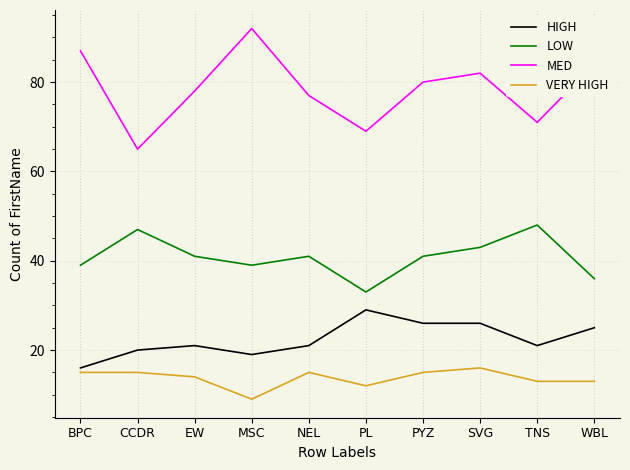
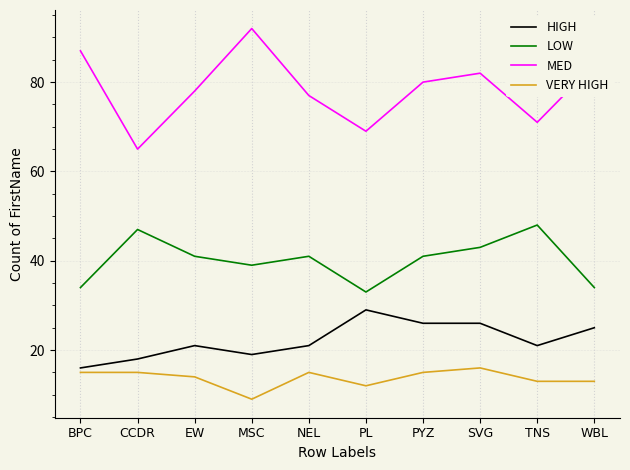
  {
    "HIGH": {
      "BPC": 16,
-     "CCDR": 20,
+     "CCDR": 18,
      "EW": 21,
      "MSC": 19,
      "NEL": 21,
      "PL": 29,
      "PYZ": 26,
      "SVG": 26,
      "TNS": 21,
      "WBL": 25
    },
    "LOW": {
-     "BPC": 39,
+     "BPC": 34,
      "CCDR": 47,
      "EW": 41,
      "MSC": 39,
      "NEL": 41,
      "PL": 33,
      "PYZ": 41,
      "SVG": 43,
      "TNS": 48,
-     "WBL": 36
+     "WBL": 34
    },
    "MED": {
      "BPC": 87,
      "CCDR": 65,
      "EW": 78,
      "MSC": 92,
      "NEL": 77,
      "PL": 69,
      "PYZ": 80,
      "SVG": 82,
      "TNS": 71
    },
    "VERY HIGH": {
      "BPC": 15,
      "CCDR": 15,
      "EW": 14,
      "MSC": 9,
      "NEL": 15,
      "PL": 12,
      "PYZ": 15,
      "SVG": 16,
      "TNS": 13,
      "WBL": 13
    }
  }
